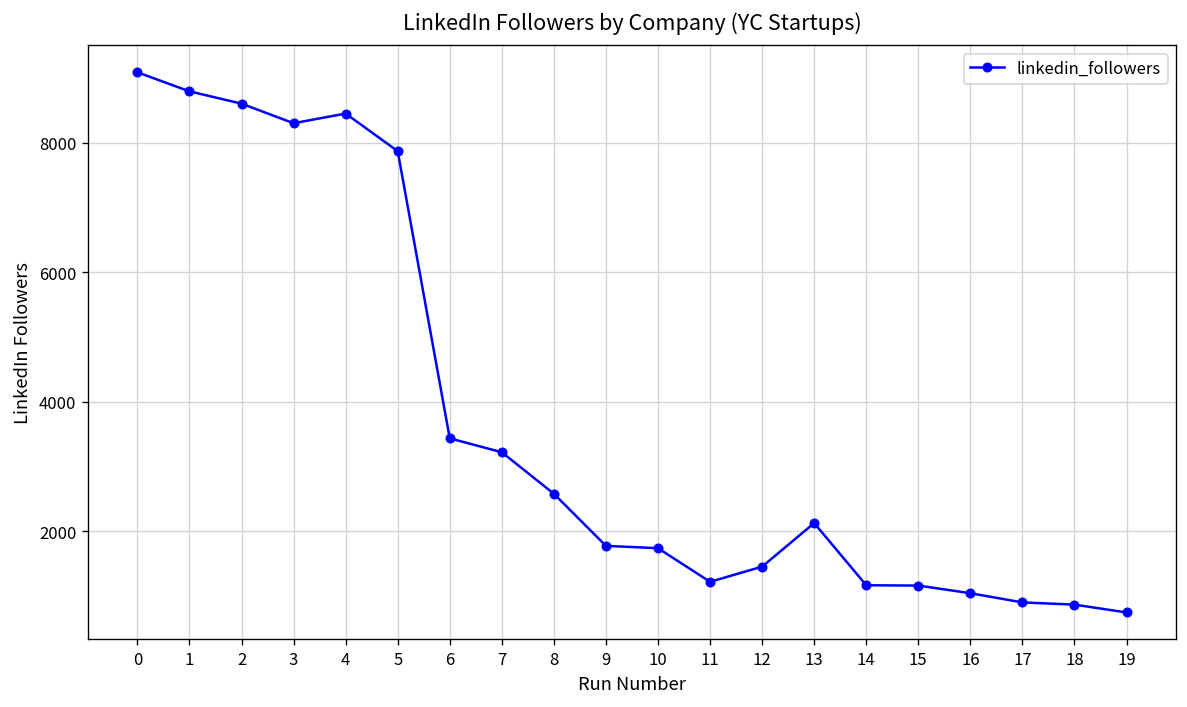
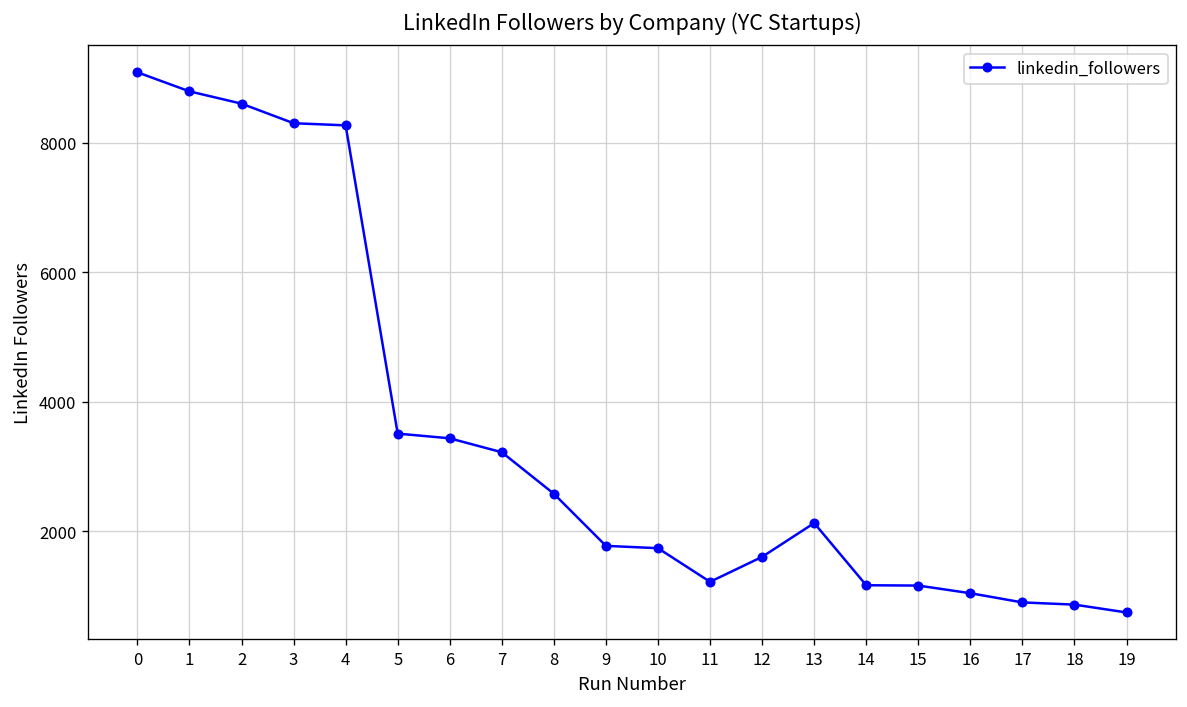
  {
    "0": 9100,
    "1": 8800,
    "2": 8600,
    "3": 8300,
-   "4": 8400,
-   "5": 7900,
+   "4": 8300,
+   "5": 3500,
    "6": 3400,
    "7": 3200,
    "8": 2600,
    "9": 1800,
    "10": 1700,
    "11": 1200,
-   "12": 1500,
+   "12": 1600,
    "13": 2100,
    "14": 1200,
    "15": 1200,
    "16": 1000,
    "17": 900,
    "18": 900,
    "19": 700
  }
